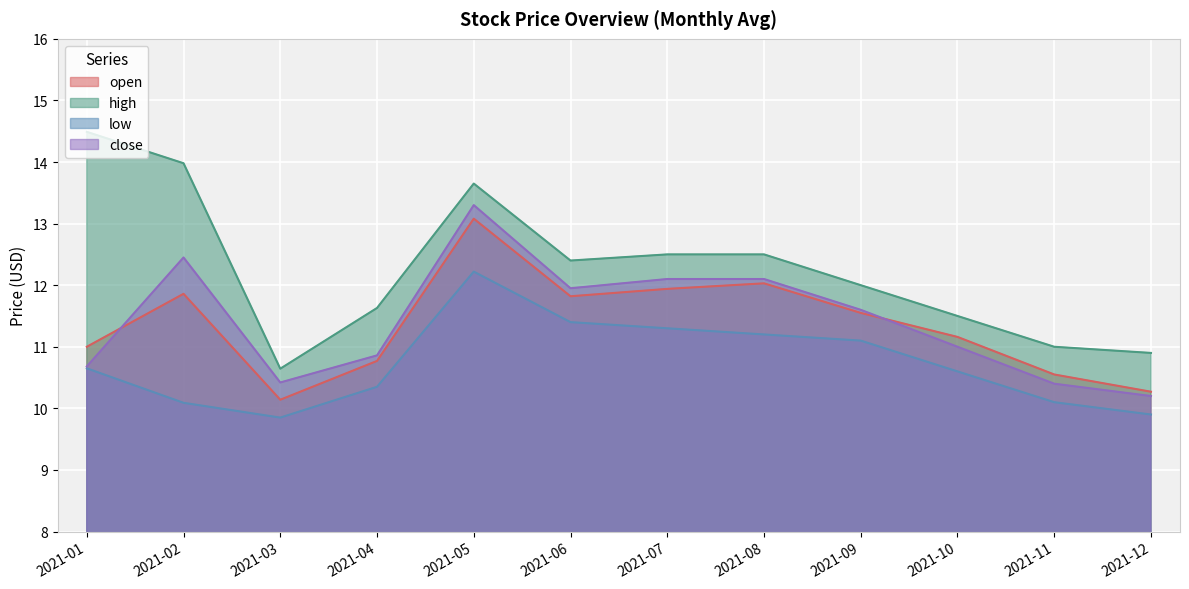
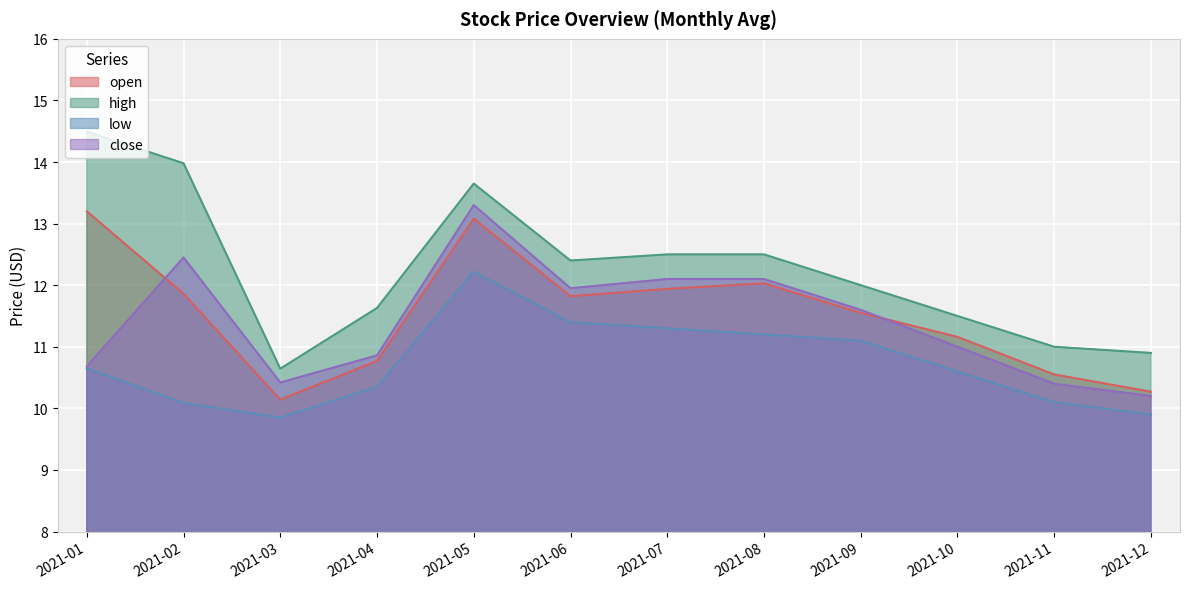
  {
    "open": {
-     "2021-01": 11.0,
+     "2021-01": 13.2,
      "2021-02": 11.9,
      "2021-03": 10.1,
      "2021-04": 10.8,
      "2021-05": 13.1,
      "2021-06": 11.8,
      "2021-07": 11.9,
      "2021-08": 12.0,
      "2021-09": 11.6,
      "2021-10": 11.2,
      "2021-11": 10.6,
      "2021-12": 10.3
    }
  }
